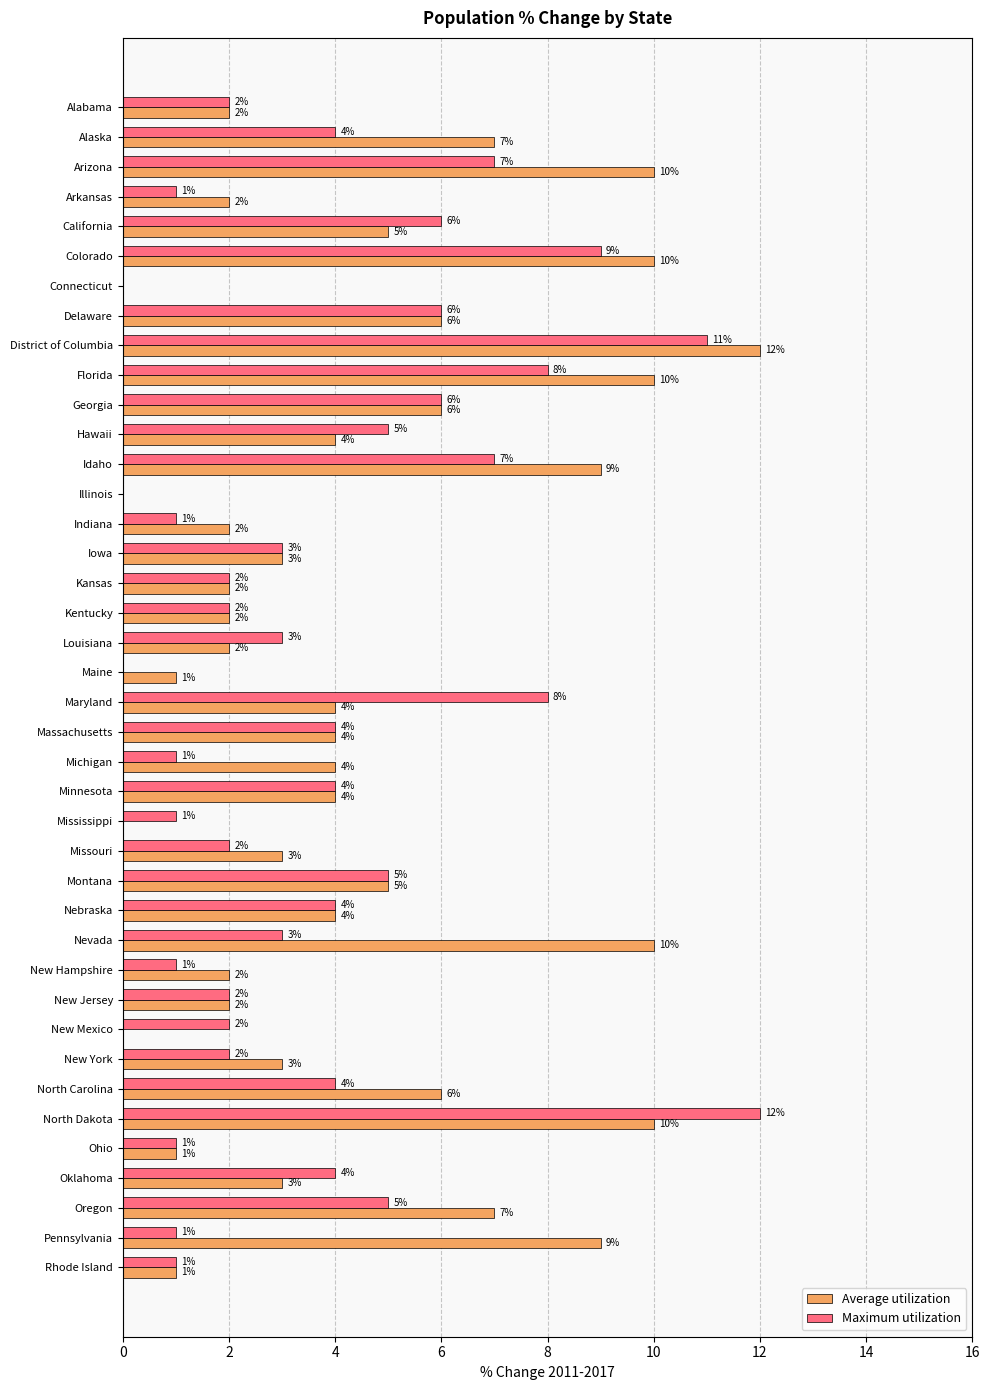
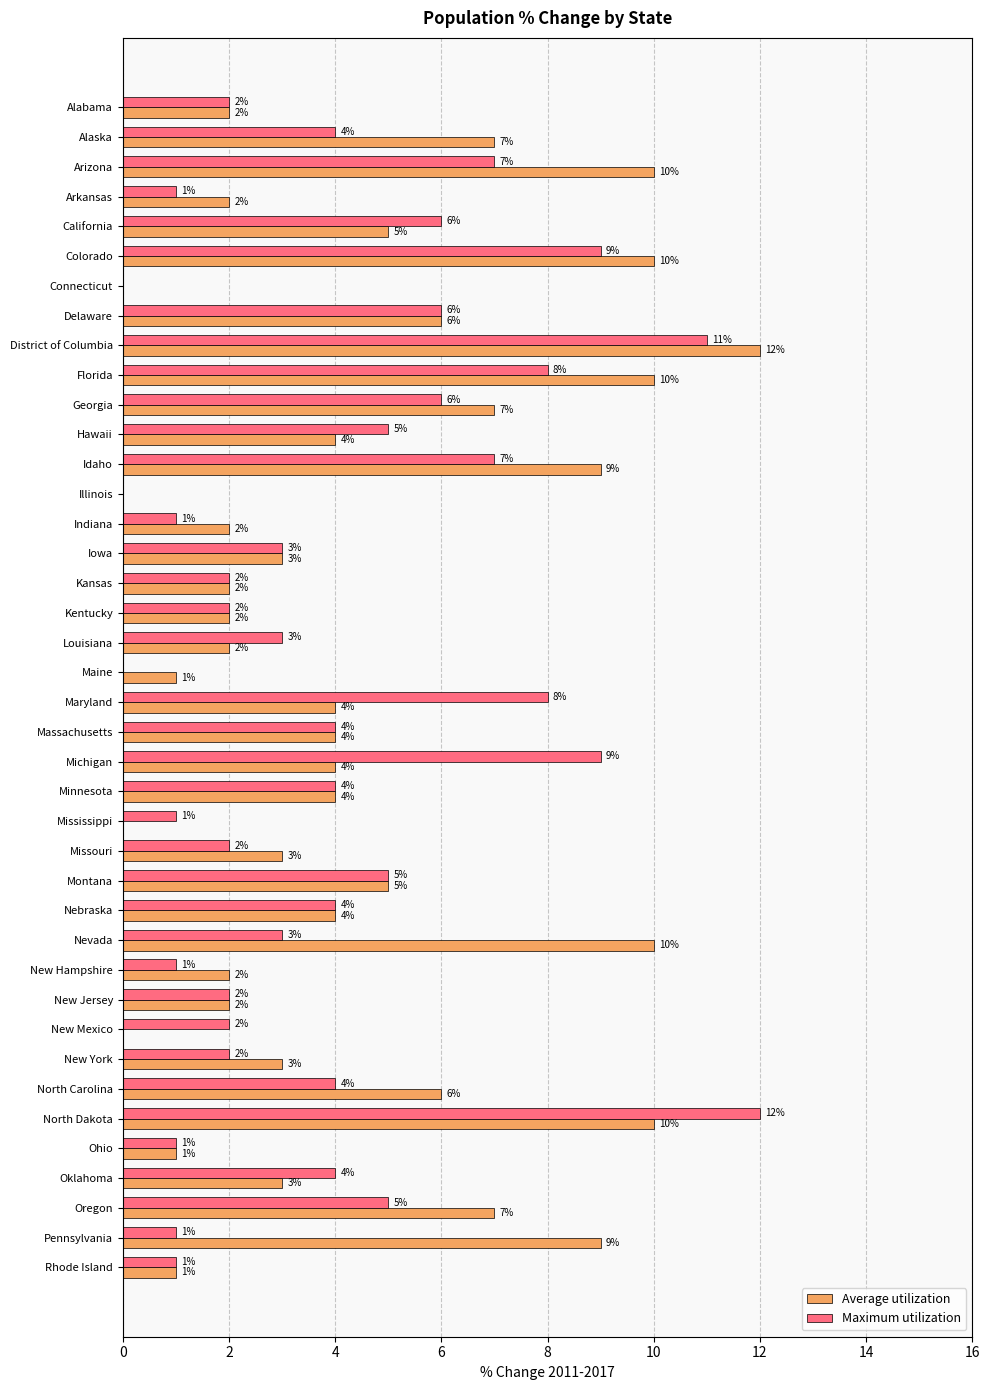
  {
    "Average utilization": {
      "Alabama": "2%",
      "Alaska": "7%",
      "Arizona": "10%",
      "Arkansas": "2%",
      "California": "5%",
      "Colorado": "10%",
      "Delaware": "6%",
      "District of Columbia": "12%",
      "Florida": "10%",
-     "Georgia": "6%",
+     "Georgia": "7%",
      "Hawaii": "4%",
      "Idaho": "9%",
      "Indiana": "2%",
      "Iowa": "3%",
      "Kansas": "2%",
      "Kentucky": "2%",
      "Louisiana": "2%",
      "Maine": "1%",
      "Maryland": "4%",
      "Massachusetts": "4%",
      "Michigan": "4%",
      "Minnesota": "4%",
      "Missouri": "3%",
      "Montana": "5%",
      "Nebraska": "4%",
      "Nevada": "10%",
      "New Hampshire": "2%",
      "New Jersey": "2%",
      "New York": "3%",
      "North Carolina": "6%",
      "North Dakota": "10%",
      "Ohio": "1%",
      "Oklahoma": "3%",
      "Oregon": "7%",
      "Pennsylvania": "9%",
      "Rhode Island": "1%"
    },
    "Maximum utilization": {
      "Alabama": "2%",
      "Alaska": "4%",
      "Arizona": "7%",
      "Arkansas": "1%",
      "California": "6%",
      "Colorado": "9%",
      "Delaware": "6%",
      "District of Columbia": "11%",
      "Florida": "8%",
      "Georgia": "6%",
      "Hawaii": "5%",
      "Idaho": "7%",
      "Indiana": "1%",
      "Iowa": "3%",
      "Kansas": "2%",
      "Kentucky": "2%",
      "Louisiana": "3%",
      "Maryland": "8%",
      "Massachusetts": "4%",
-     "Michigan": "1%",
+     "Michigan": "9%",
      "Minnesota": "4%",
      "Mississippi": "1%",
      "Missouri": "2%",
      "Montana": "5%",
      "Nebraska": "4%",
      "Nevada": "3%",
      "New Hampshire": "1%",
      "New Jersey": "2%",
      "New Mexico": "2%",
      "New York": "2%",
      "North Carolina": "4%",
      "North Dakota": "12%",
      "Ohio": "1%",
      "Oklahoma": "4%",
      "Oregon": "5%",
      "Pennsylvania": "1%",
      "Rhode Island": "1%"
    }
  }
